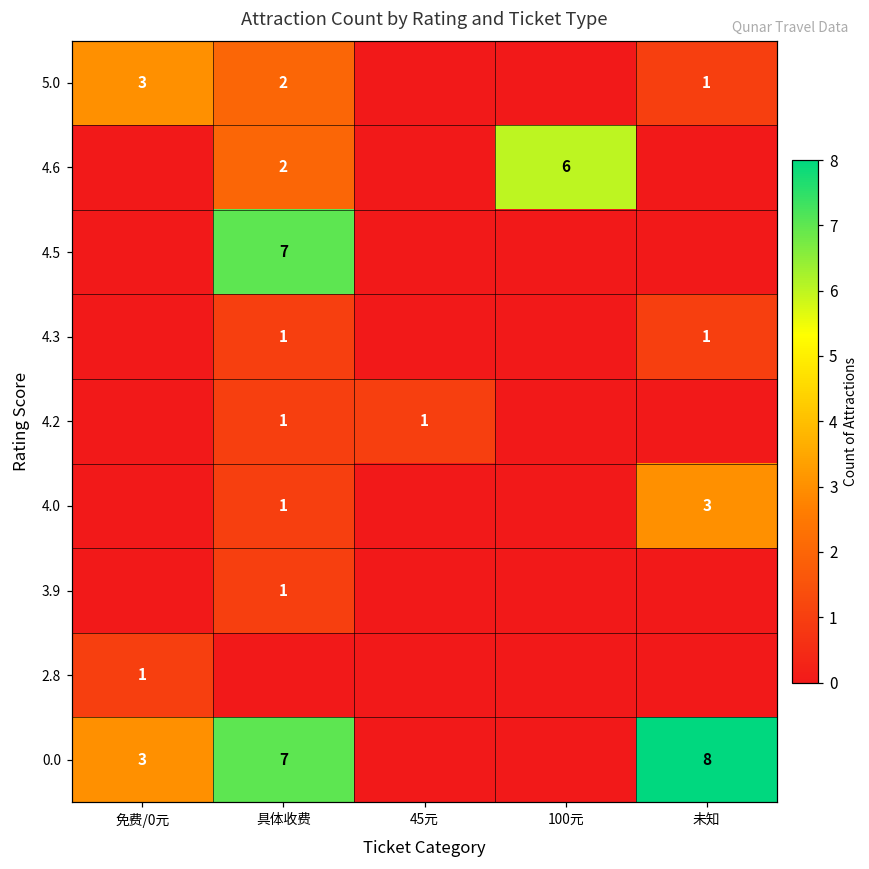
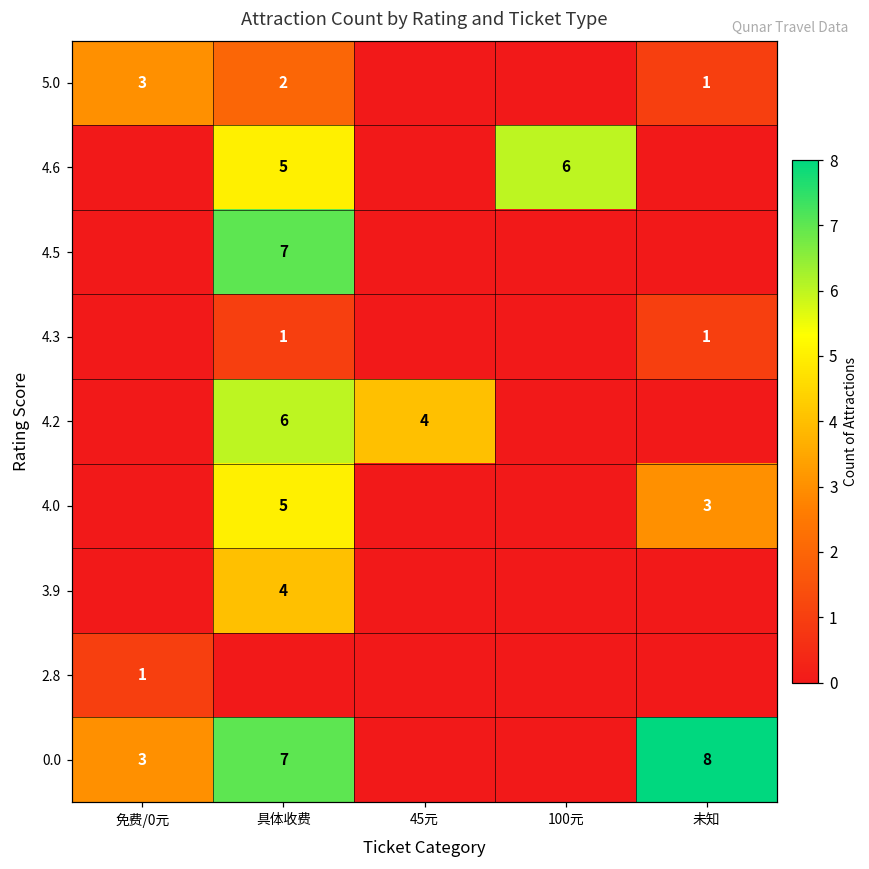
  {
    "5.0": {
      "免费/0元": 3,
      "具体收费": 2,
      "未知": 1
    },
    "4.6": {
-     "具体收费": 2,
+     "具体收费": 5,
      "100元": 6
    },
    "4.5": {
      "具体收费": 7
    },
    "4.3": {
      "具体收费": 1,
      "未知": 1
    },
    "4.2": {
-     "具体收费": 1,
-     "45元": 1
+     "具体收费": 6,
+     "45元": 4
    },
    "4.0": {
-     "具体收费": 1,
+     "具体收费": 5,
      "未知": 3
    },
    "3.9": {
-     "具体收费": 1
+     "具体收费": 4
    },
    "2.8": {
      "免费/0元": 1
    },
    "0.0": {
      "免费/0元": 3,
      "具体收费": 7,
      "未知": 8
    }
  }
